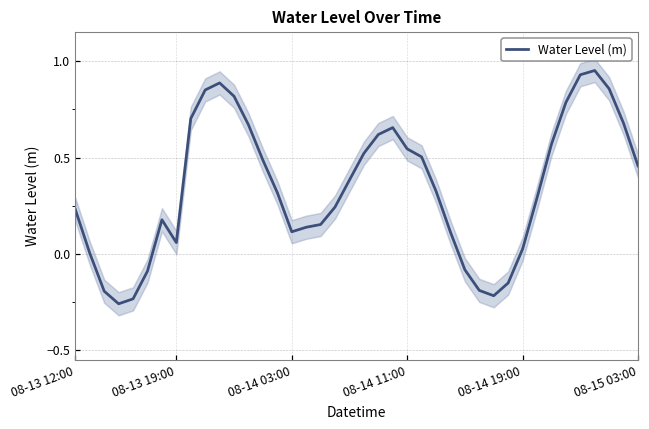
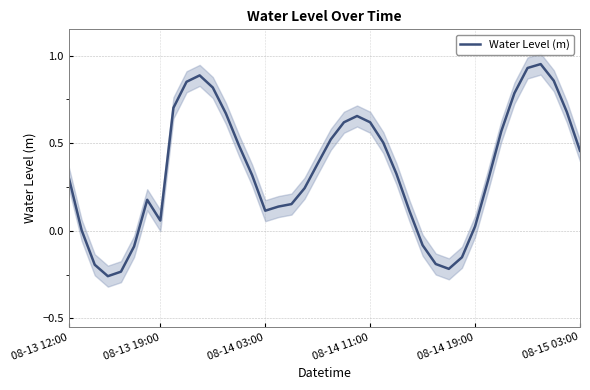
  {
    "Water Level (m)": {
-     "08-13 12:00": 0.23,
+     "08-13 12:00": 0.31,
      "08-13 19:00": 0.06,
      "08-14 03:00": 0.11,
-     "08-14 11:00": 0.54,
+     "08-14 11:00": 0.62,
      "08-14 19:00": 0.03,
      "08-15 03:00": 0.46
    }
  }
